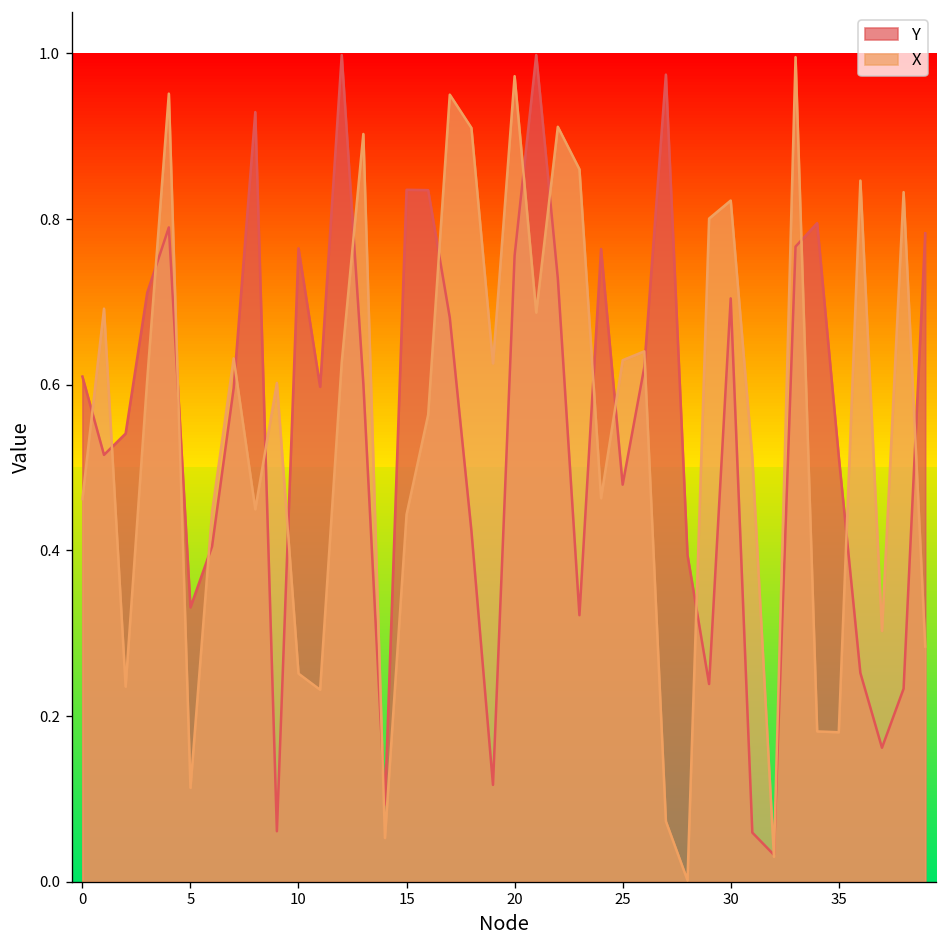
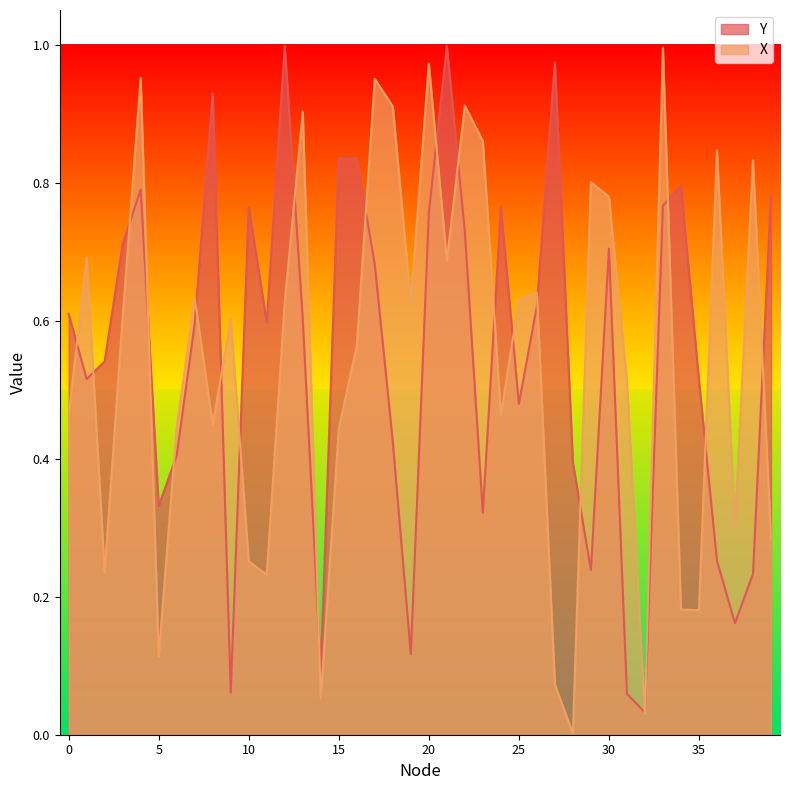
  {
    "Y": {
      "0": 0.61,
      "5": 0.33,
      "10": 0.76,
      "15": 0.84,
      "20": 0.76,
      "25": 0.48,
      "30": 0.70,
      "35": 0.51
    },
    "X": {
      "0": 0.46,
      "5": 0.11,
      "10": 0.25,
      "15": 0.44,
      "20": 0.97,
      "25": 0.63,
-     "30": 0.82,
+     "30": 0.78,
      "35": 0.18
    }
  }
